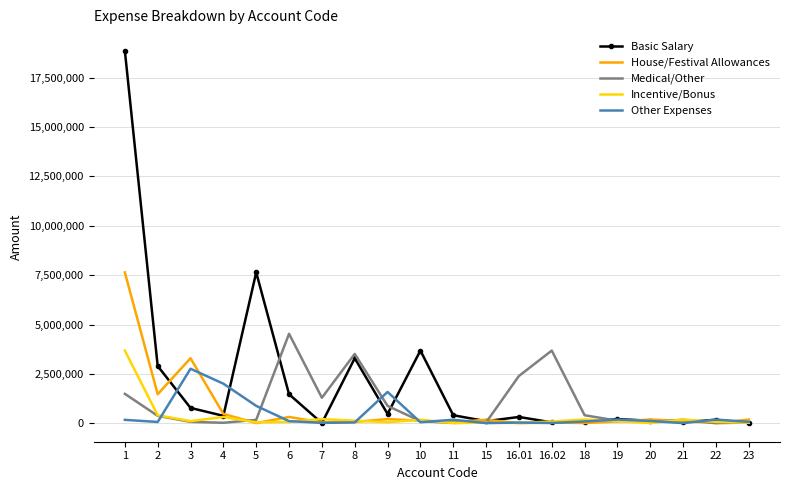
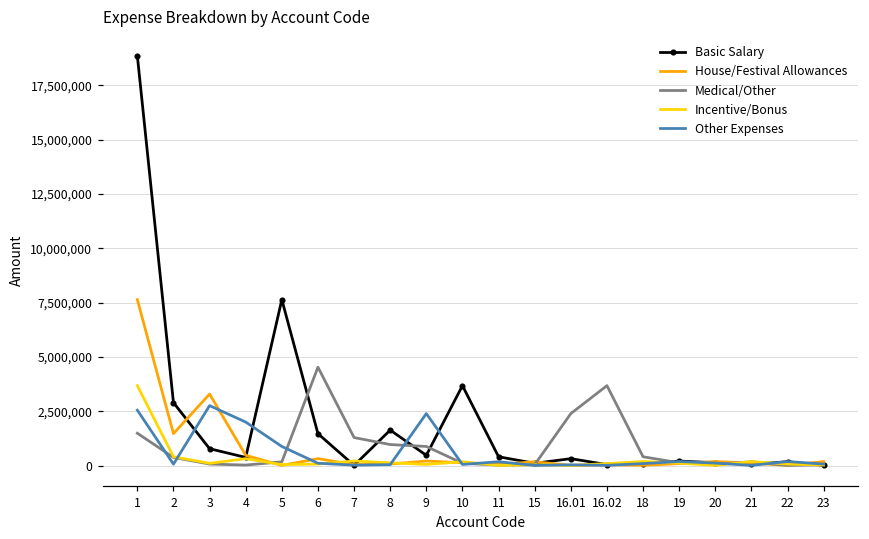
  {
    "Basic Salary": {
      "1": "18,900,000",
      "2": "2,900,000",
      "3": "800,000",
      "5": "7,600,000",
      "6": "1,500,000",
-     "8": "3,300,000",
+     "8": "1,600,000",
      "9": "500,000",
      "10": "3,700,000",
      "11": "400,000",
      "16.01": "300,000"
    },
    "Medical/Other": {
      "1": "1,500,000",
      "4": "0",
      "6": "4,500,000",
      "7": "1,300,000",
-     "8": "3,500,000",
+     "8": "1,000,000",
      "9": "900,000",
      "16.01": "2,400,000",
      "16.02": "3,700,000",
      "18": "400,000"
    },
    "Other Expenses": {
-     "1": "200,000",
+     "1": "2,600,000",
      "2": "100,000",
      "3": "2,800,000",
      "4": "2,000,000",
      "5": "900,000",
-     "9": "1,600,000"
+     "9": "2,400,000"
    }
  }
